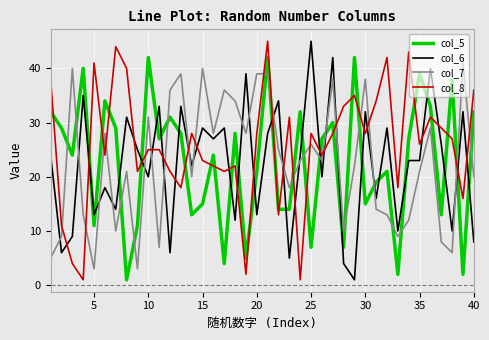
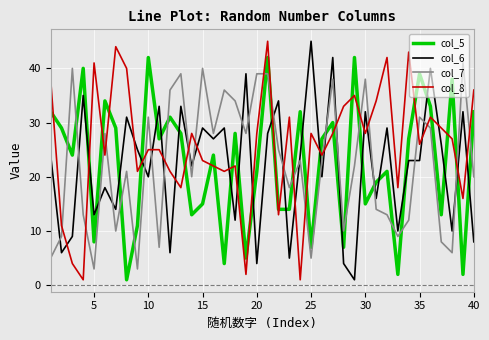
  {
    "col_5": {
-     "5": 11,
+     "5": 8,
      "10": 42,
      "15": 15,
      "20": 21,
      "25": 7,
      "30": 15,
      "40": 32
    },
    "col_6": {
      "5": 13,
      "10": 20,
      "15": 29,
-     "20": 13,
+     "20": 4,
      "25": 45,
      "30": 32,
      "35": 23,
      "40": 8
    },
    "col_7": {
      "5": 3,
      "10": 31,
      "15": 40,
      "20": 39,
-     "25": 26,
+     "25": 5,
      "30": 38,
-     "35": 21,
+     "35": 31,
      "40": 20
    },
    "col_8": {
      "5": 41,
      "10": 25,
      "15": 23,
      "20": 28,
      "25": 28,
      "30": 28,
      "35": 26,
      "40": 36
    }
  }
